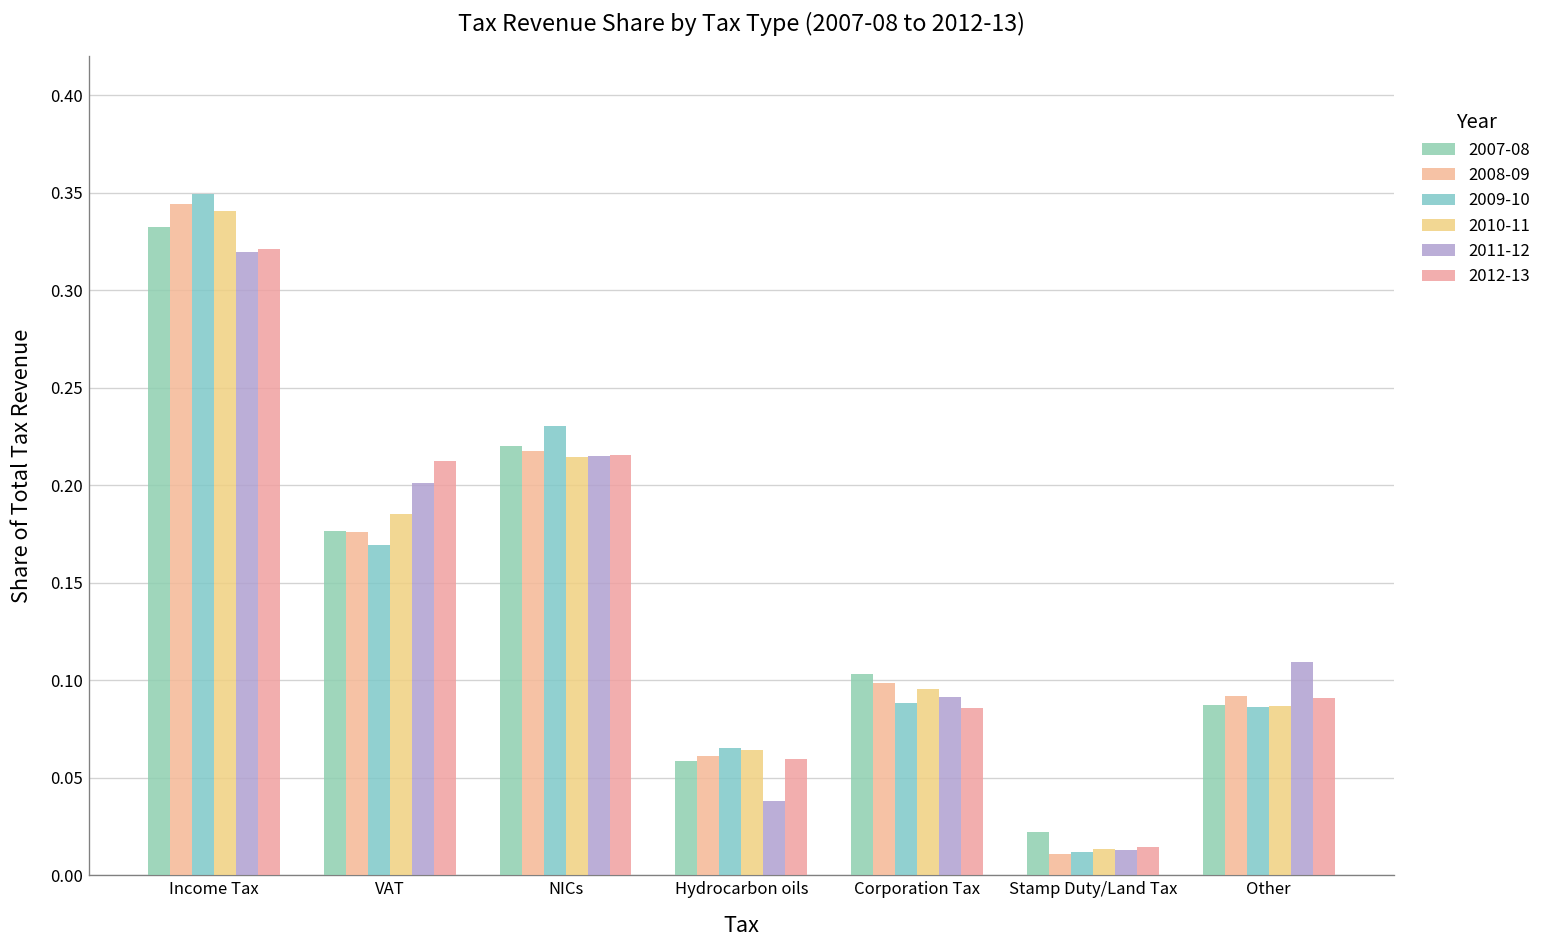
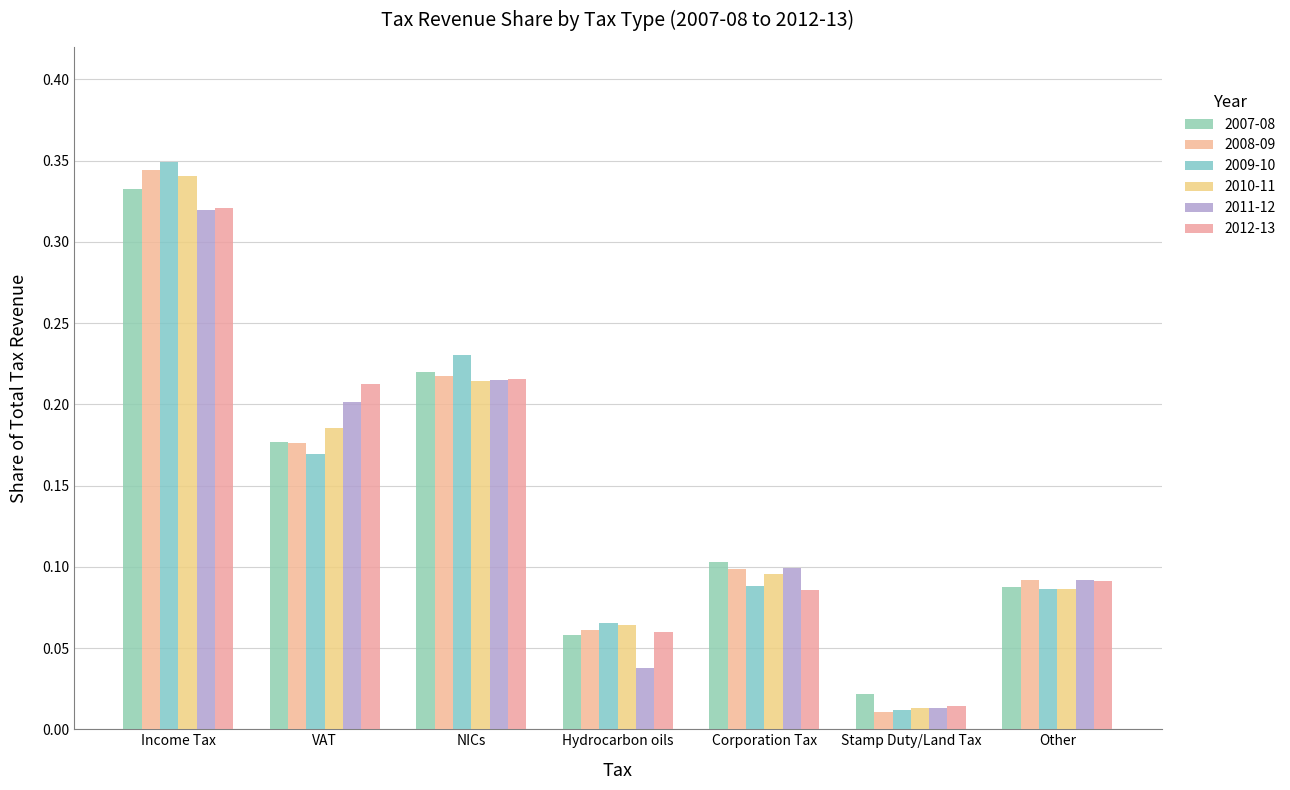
  {
    "2011-12": {
      "Income Tax": 0.320,
      "VAT": 0.201,
      "NICs": 0.215,
      "Hydrocarbon oils": 0.038,
-     "Corporation Tax": 0.091,
+     "Corporation Tax": 0.099,
      "Stamp Duty/Land Tax": 0.013,
-     "Other": 0.109
+     "Other": 0.092
    }
  }
